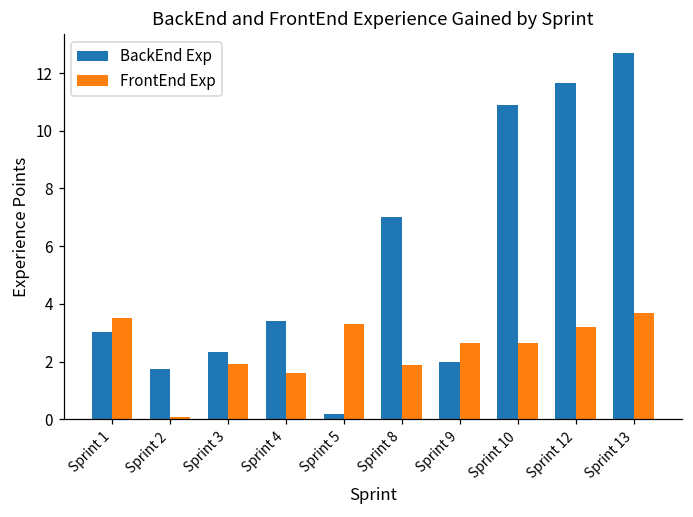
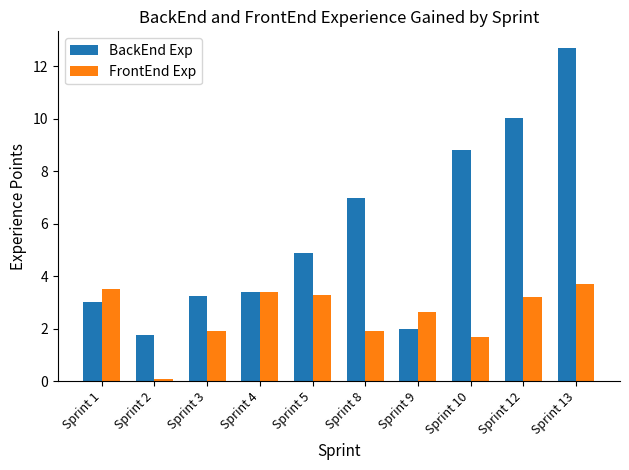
  {
    "BackEnd Exp": {
      "Sprint 1": 3.0,
      "Sprint 2": 1.8,
-     "Sprint 3": 2.4,
+     "Sprint 3": 3.3,
      "Sprint 4": 3.4,
-     "Sprint 5": 0.2,
+     "Sprint 5": 4.9,
      "Sprint 8": 7.0,
      "Sprint 9": 2.0,
-     "Sprint 10": 10.9,
-     "Sprint 12": 11.7,
+     "Sprint 10": 8.8,
+     "Sprint 12": 10.0,
      "Sprint 13": 12.7
    },
    "FrontEnd Exp": {
      "Sprint 1": 3.5,
      "Sprint 2": 0.1,
      "Sprint 3": 1.9,
-     "Sprint 4": 1.6,
+     "Sprint 4": 3.4,
      "Sprint 5": 3.3,
      "Sprint 8": 1.9,
      "Sprint 9": 2.7,
-     "Sprint 10": 2.7,
+     "Sprint 10": 1.7,
      "Sprint 12": 3.2,
      "Sprint 13": 3.7
    }
  }
